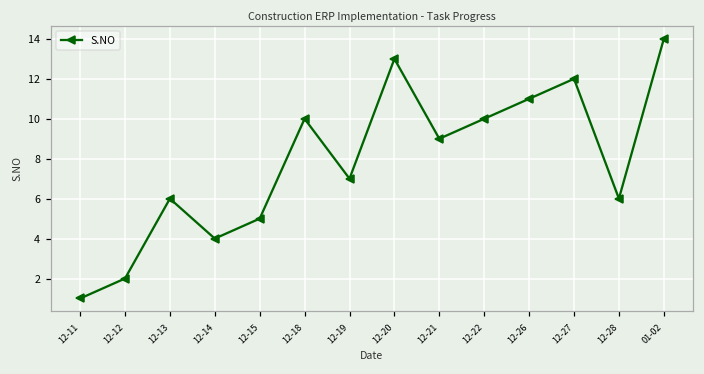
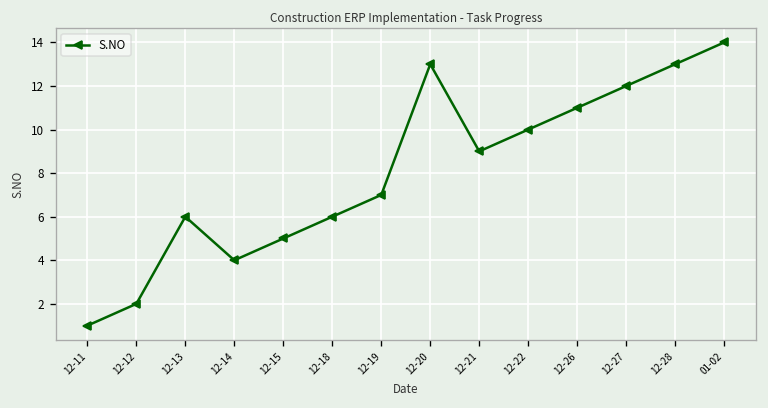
  {
    "12-11": 1,
    "12-12": 2,
    "12-13": 6,
    "12-14": 4,
    "12-15": 5,
-   "12-18": 10,
+   "12-18": 6,
    "12-19": 7,
    "12-20": 13,
    "12-21": 9,
    "12-22": 10,
    "12-26": 11,
    "12-27": 12,
-   "12-28": 6,
+   "12-28": 13,
    "01-02": 14
  }
